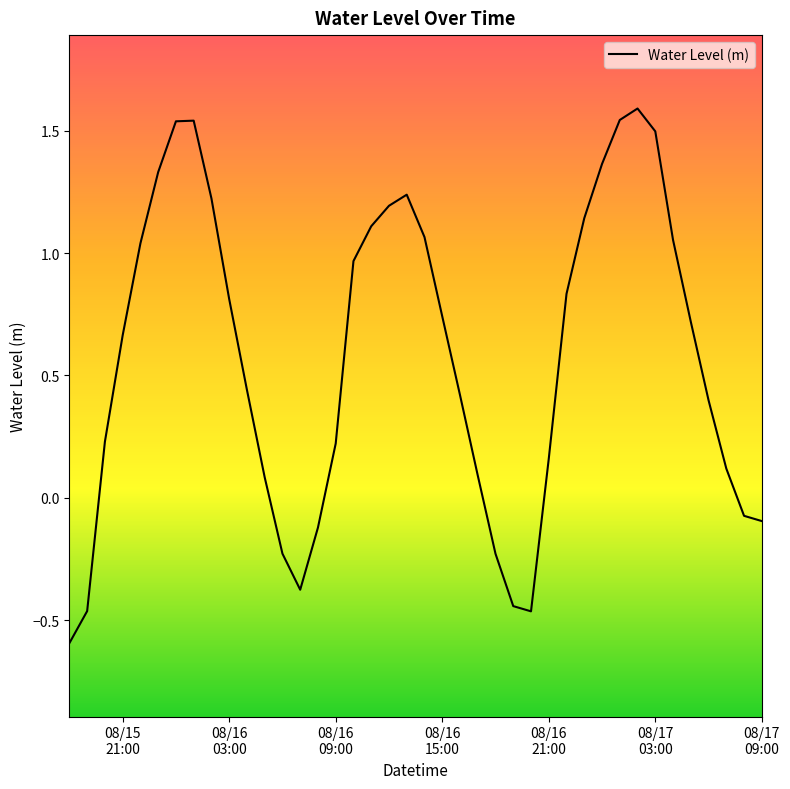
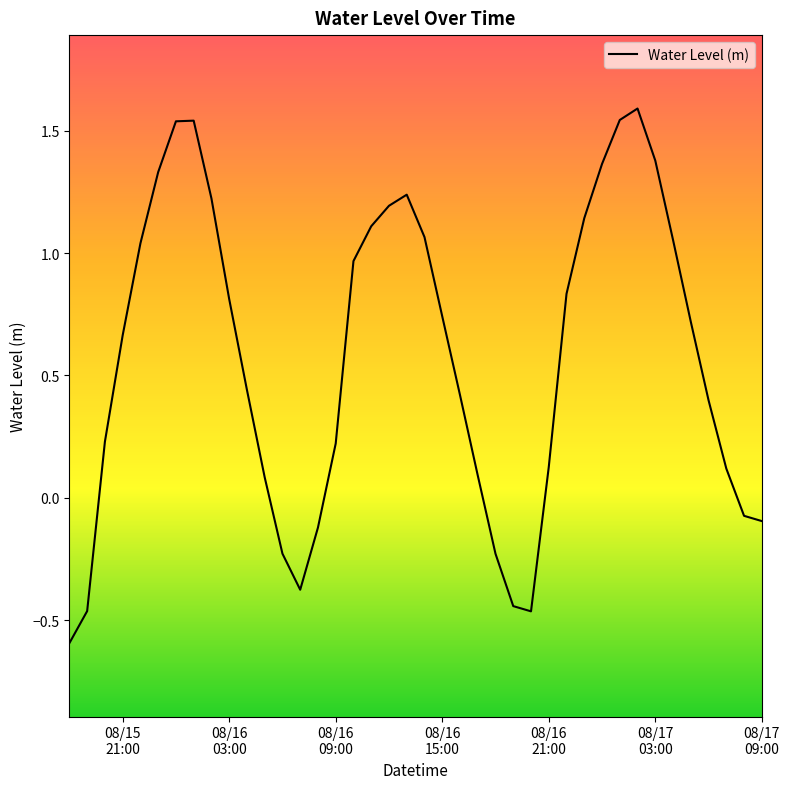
  {
    "08/15 21:00": 0.66,
    "08/16 03:00": 0.81,
    "08/16 09:00": 0.22,
    "08/16 15:00": 0.74,
-   "08/16 21:00": 0.16,
-   "08/17 03:00": 1.50,
+   "08/16 21:00": 0.13,
+   "08/17 03:00": 1.38,
    "08/17 09:00": -0.09
  }
